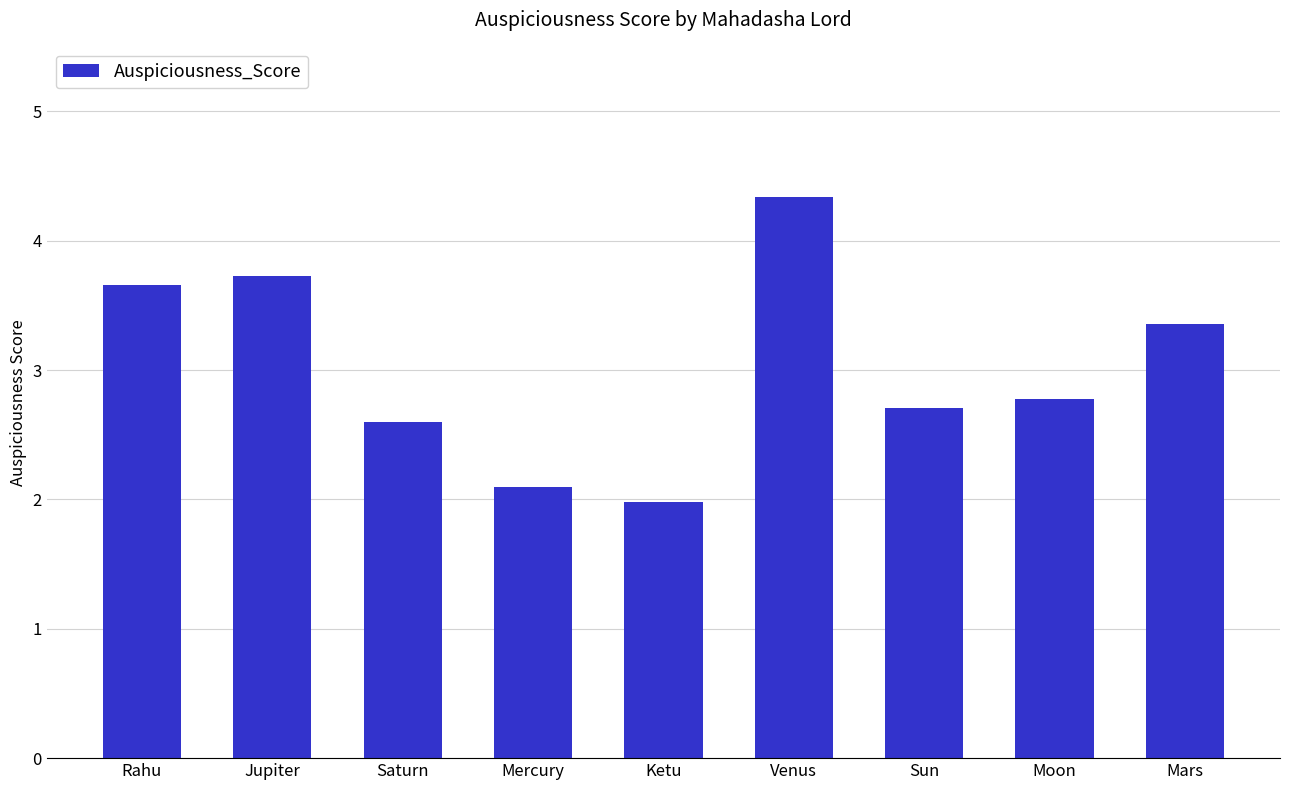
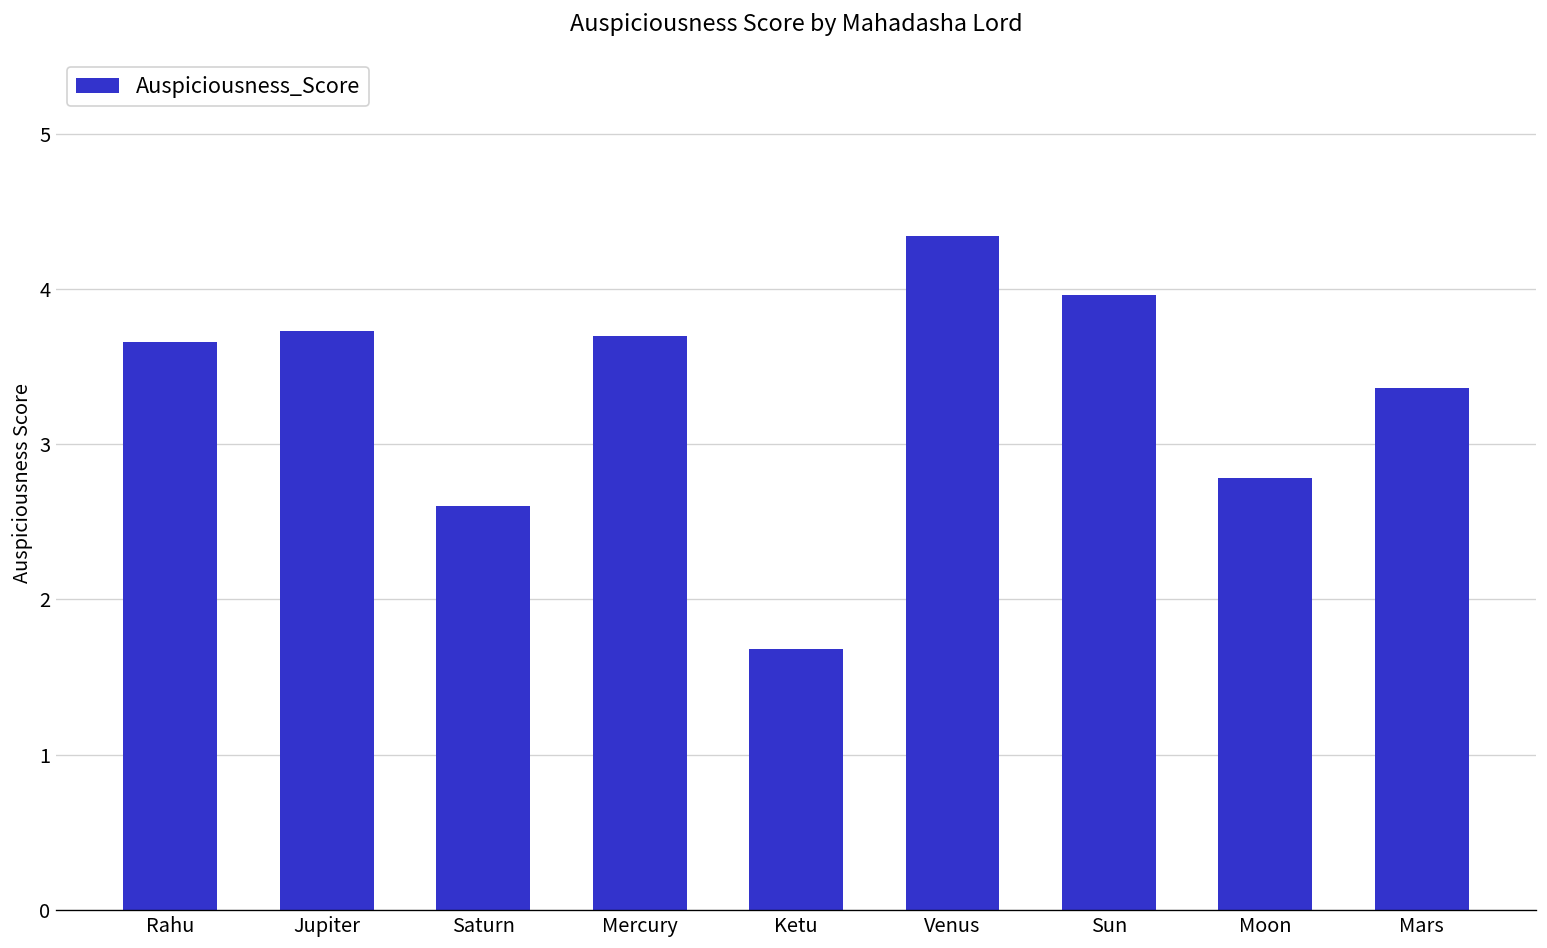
  {
    "Rahu": 3.66,
    "Jupiter": 3.73,
    "Saturn": 2.60,
-   "Mercury": 2.1,
-   "Ketu": 1.98,
+   "Mercury": 3.7,
+   "Ketu": 1.68,
    "Venus": 4.34,
-   "Sun": 2.71,
+   "Sun": 3.96,
    "Moon": 2.78,
    "Mars": 3.36
  }
